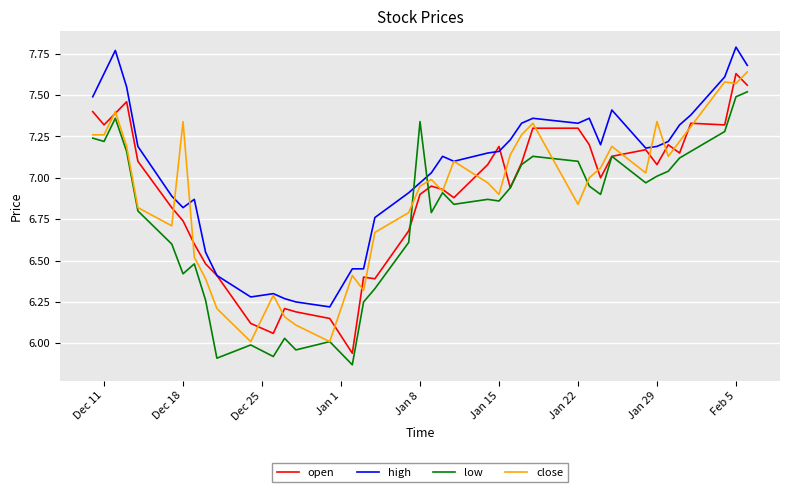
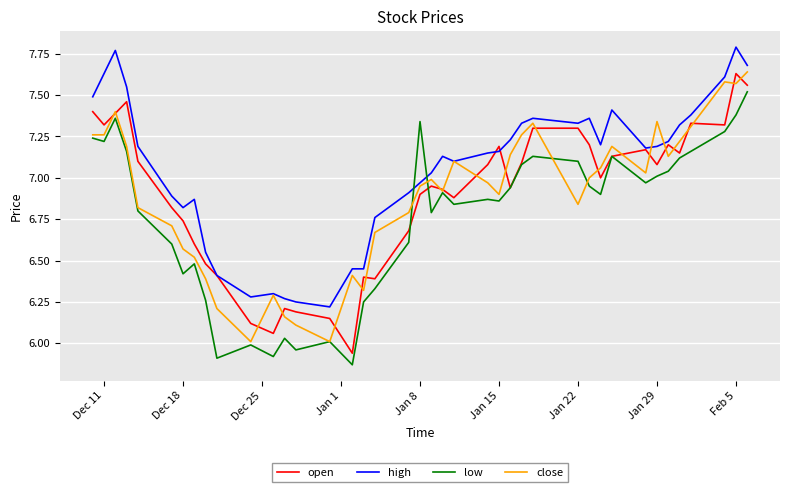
  {
    "open": {
      "Dec 11": 7.32,
      "Dec 18": 6.74,
      "Jan 8": 6.90,
      "Jan 15": 7.19,
      "Jan 22": 7.30,
      "Jan 29": 7.08,
      "Feb 5": 7.63
    },
    "high": {
      "Dec 11": 7.63,
      "Dec 18": 6.82,
      "Jan 8": 6.97,
      "Jan 15": 7.16,
      "Jan 22": 7.33,
      "Jan 29": 7.19,
      "Feb 5": 7.79
    },
    "low": {
      "Dec 11": 7.22,
      "Dec 18": 6.42,
      "Jan 8": 7.34,
      "Jan 15": 6.86,
      "Jan 22": 7.10,
      "Jan 29": 7.01,
-     "Feb 5": 7.49
+     "Feb 5": 7.38
    },
    "close": {
      "Dec 11": 7.26,
-     "Dec 18": 7.34,
+     "Dec 18": 6.57,
      "Jan 8": 6.95,
      "Jan 15": 6.90,
      "Jan 22": 6.84,
      "Jan 29": 7.34,
      "Feb 5": 7.57
    }
  }
